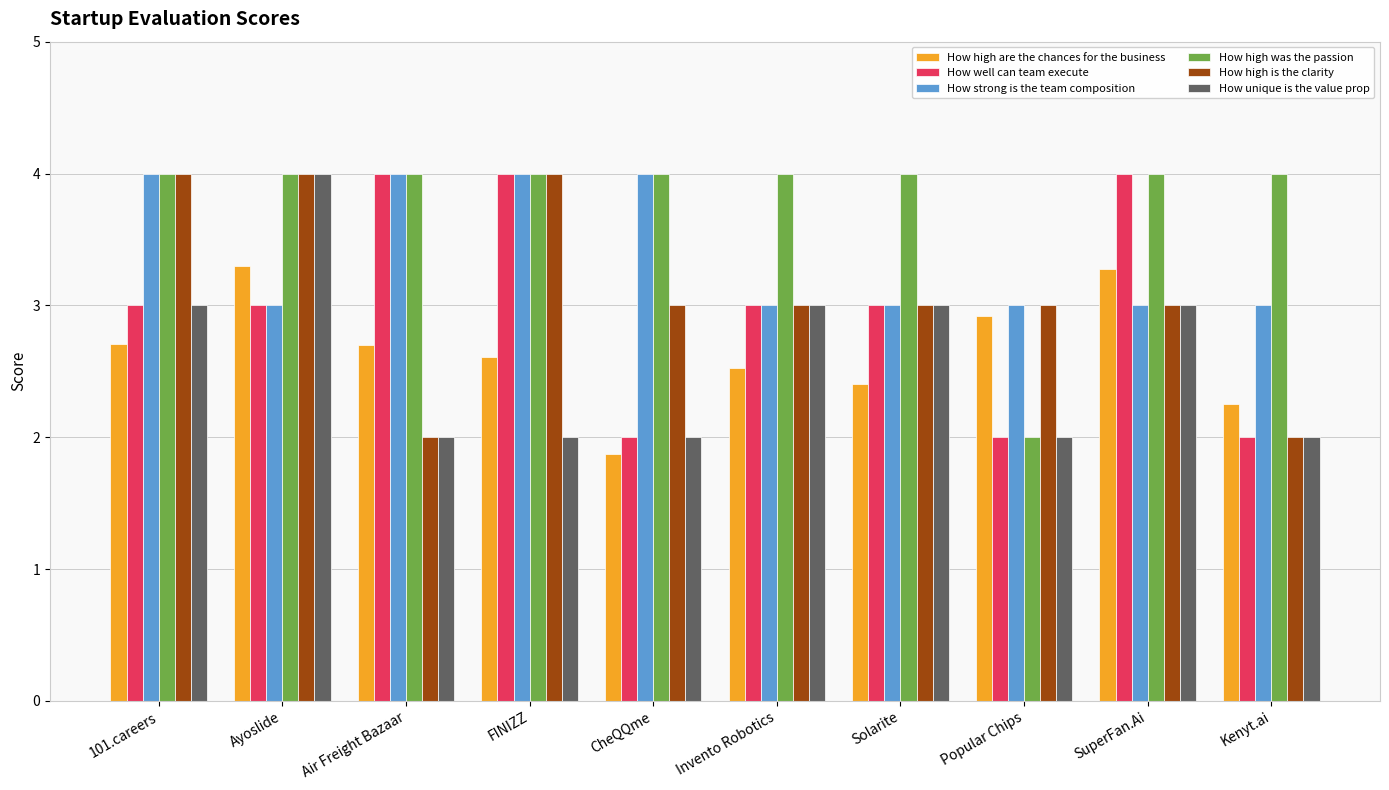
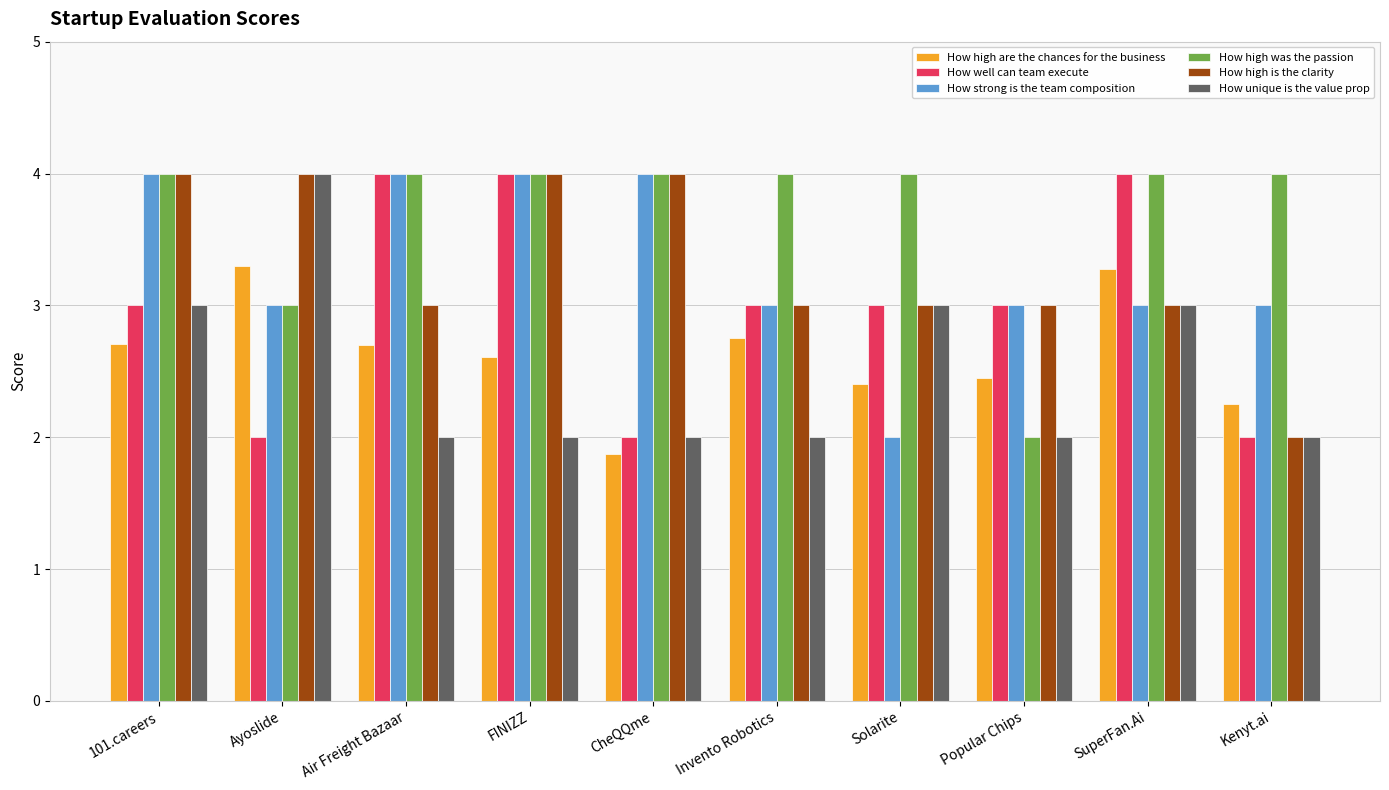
  {
    "How high are the chances for the business": {
      "101.careers": 2.71,
      "Ayoslide": 3.30,
      "Air Freight Bazaar": 2.70,
      "FINIZZ": 2.61,
      "CheQQme": 1.88,
-     "Invento Robotics": 2.53,
+     "Invento Robotics": 2.76,
      "Solarite": 2.40,
-     "Popular Chips": 2.92,
+     "Popular Chips": 2.45,
      "SuperFan.Ai": 3.28,
      "Kenyt.ai": 2.25
    },
    "How well can team execute": {
      "101.careers": 3,
-     "Ayoslide": 3,
+     "Ayoslide": 2,
      "Air Freight Bazaar": 4,
      "FINIZZ": 4,
      "CheQQme": 2,
      "Invento Robotics": 3,
      "Solarite": 3,
-     "Popular Chips": 2,
+     "Popular Chips": 3,
      "SuperFan.Ai": 4,
      "Kenyt.ai": 2
    },
    "How strong is the team composition": {
      "101.careers": 4,
      "Ayoslide": 3,
      "Air Freight Bazaar": 4,
      "FINIZZ": 4,
      "CheQQme": 4,
      "Invento Robotics": 3,
-     "Solarite": 3,
+     "Solarite": 2,
      "Popular Chips": 3,
      "SuperFan.Ai": 3,
      "Kenyt.ai": 3
    },
    "How high was the passion": {
      "101.careers": 4,
-     "Ayoslide": 4,
+     "Ayoslide": 3,
      "Air Freight Bazaar": 4,
      "FINIZZ": 4,
      "CheQQme": 4,
      "Invento Robotics": 4,
      "Solarite": 4,
      "Popular Chips": 2,
      "SuperFan.Ai": 4,
      "Kenyt.ai": 4
    },
    "How high is the clarity": {
      "101.careers": 4,
      "Ayoslide": 4,
-     "Air Freight Bazaar": 2,
+     "Air Freight Bazaar": 3,
      "FINIZZ": 4,
-     "CheQQme": 3,
+     "CheQQme": 4,
      "Invento Robotics": 3,
      "Solarite": 3,
      "Popular Chips": 3,
      "SuperFan.Ai": 3,
      "Kenyt.ai": 2
    },
    "How unique is the value prop": {
      "101.careers": 3,
      "Ayoslide": 4,
      "Air Freight Bazaar": 2,
      "FINIZZ": 2,
      "CheQQme": 2,
-     "Invento Robotics": 3,
+     "Invento Robotics": 2,
      "Solarite": 3,
      "Popular Chips": 2,
      "SuperFan.Ai": 3,
      "Kenyt.ai": 2
    }
  }
